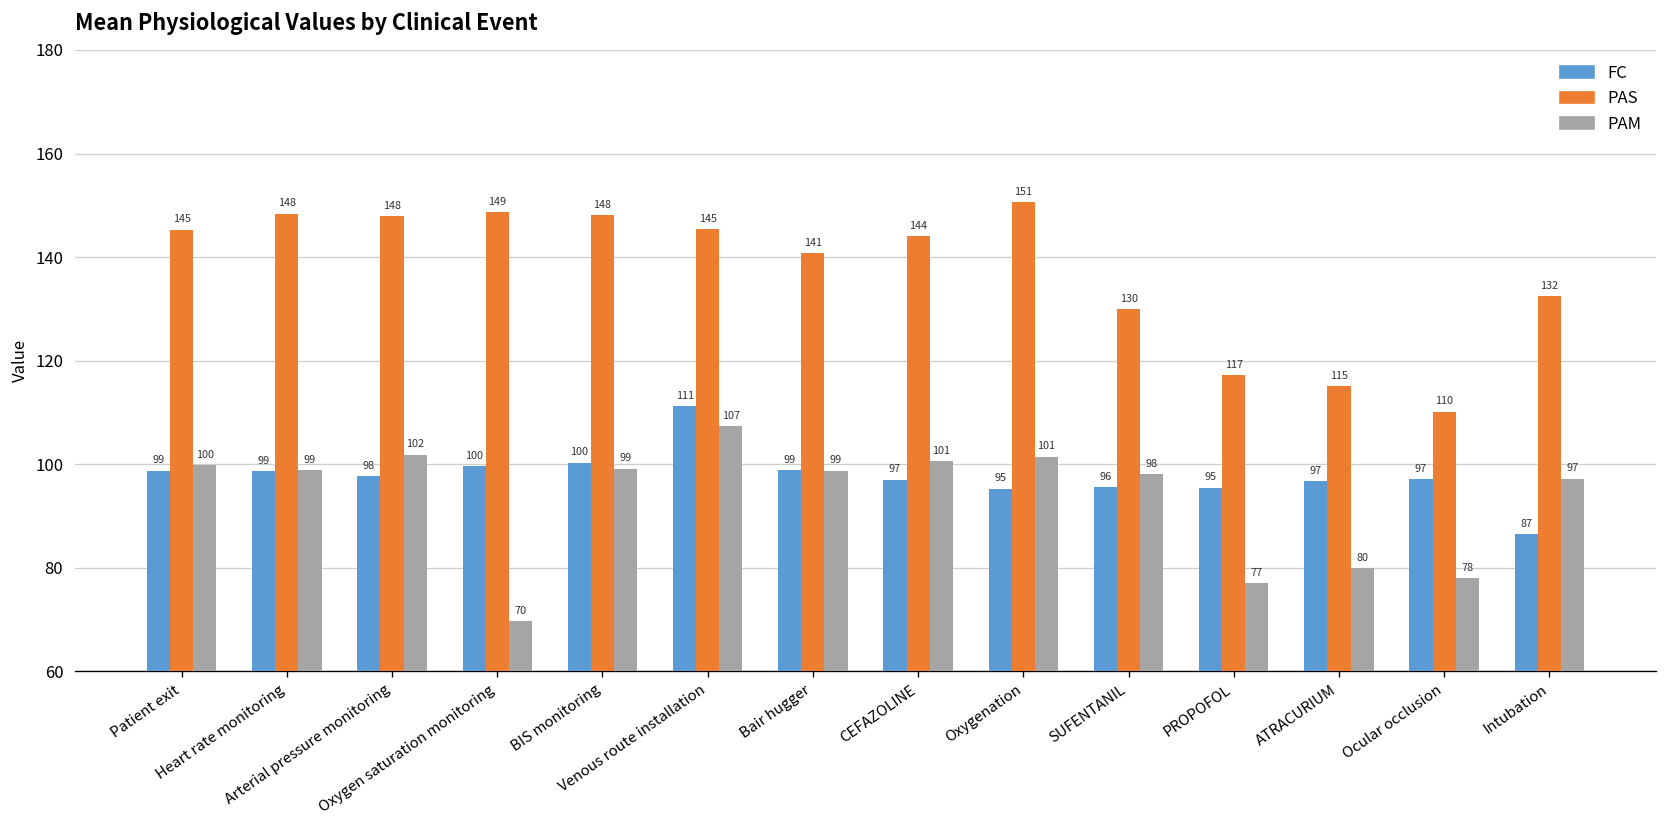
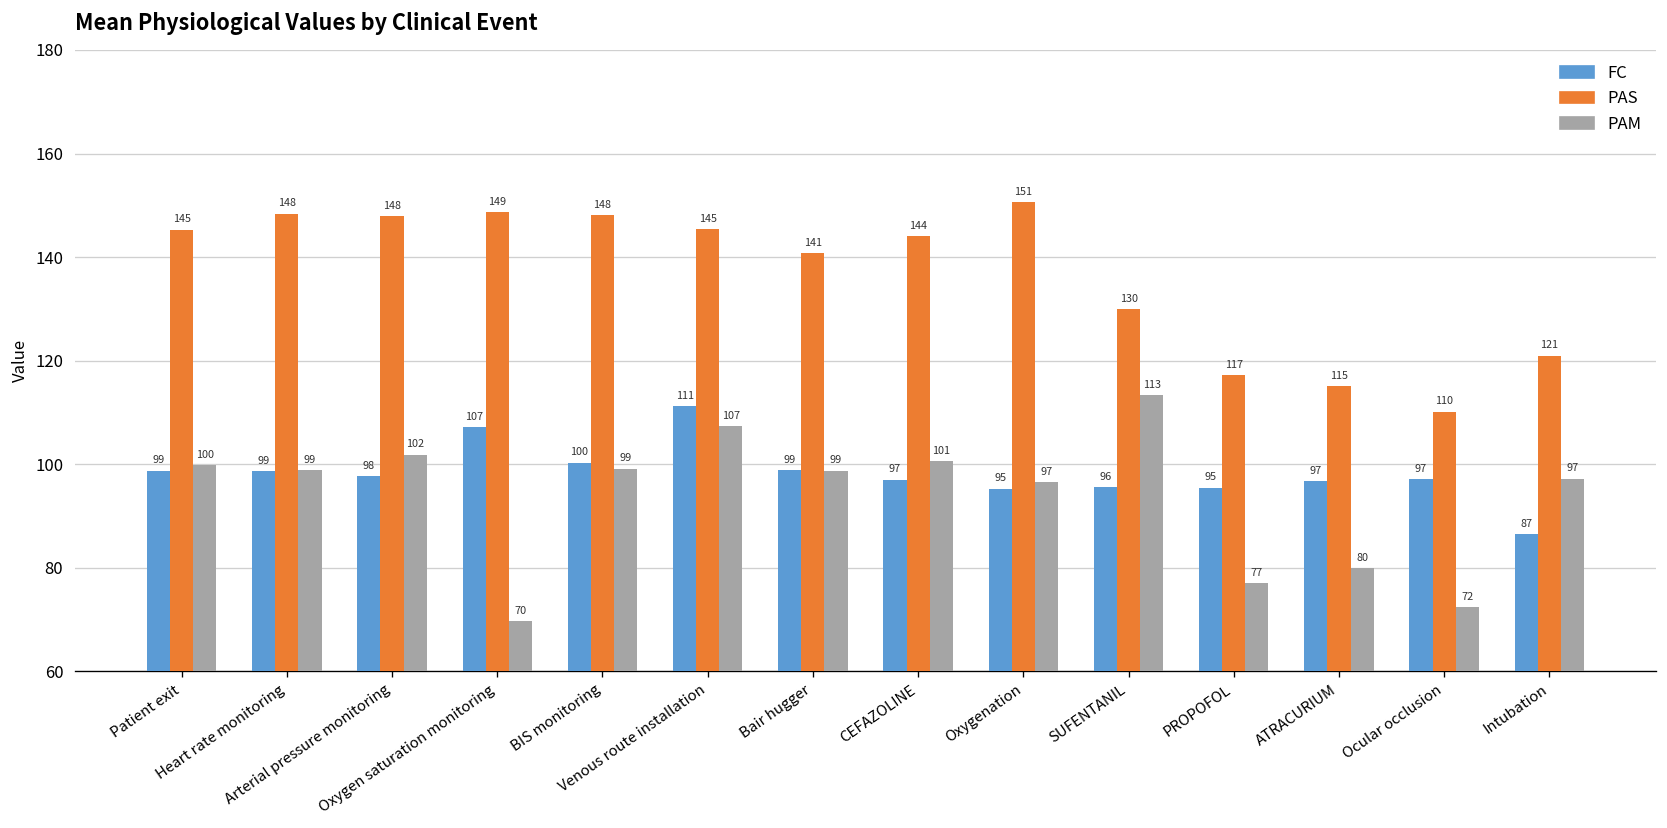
  {
    "FC": {
      "Patient exit": 99,
      "Heart rate monitoring": 99,
      "Arterial pressure monitoring": 98,
-     "Oxygen saturation monitoring": 100,
+     "Oxygen saturation monitoring": 107,
      "BIS monitoring": 100,
      "Venous route installation": 111,
      "Bair hugger": 99,
      "CEFAZOLINE": 97,
      "Oxygenation": 95,
      "SUFENTANIL": 96,
      "PROPOFOL": 95,
      "ATRACURIUM": 97,
      "Ocular occlusion": 97,
      "Intubation": 87
    },
    "PAS": {
      "Patient exit": 145,
      "Heart rate monitoring": 148,
      "Arterial pressure monitoring": 148,
      "Oxygen saturation monitoring": 149,
      "BIS monitoring": 148,
      "Venous route installation": 145,
      "Bair hugger": 141,
      "CEFAZOLINE": 144,
      "Oxygenation": 151,
      "SUFENTANIL": 130,
      "PROPOFOL": 117,
      "ATRACURIUM": 115,
      "Ocular occlusion": 110,
-     "Intubation": 132
+     "Intubation": 121
    },
    "PAM": {
      "Patient exit": 100,
      "Heart rate monitoring": 99,
      "Arterial pressure monitoring": 102,
      "Oxygen saturation monitoring": 70,
      "BIS monitoring": 99,
      "Venous route installation": 107,
      "Bair hugger": 99,
      "CEFAZOLINE": 101,
-     "Oxygenation": 101,
-     "SUFENTANIL": 98,
+     "Oxygenation": 97,
+     "SUFENTANIL": 113,
      "PROPOFOL": 77,
      "ATRACURIUM": 80,
-     "Ocular occlusion": 78,
+     "Ocular occlusion": 72,
      "Intubation": 97
    }
  }
